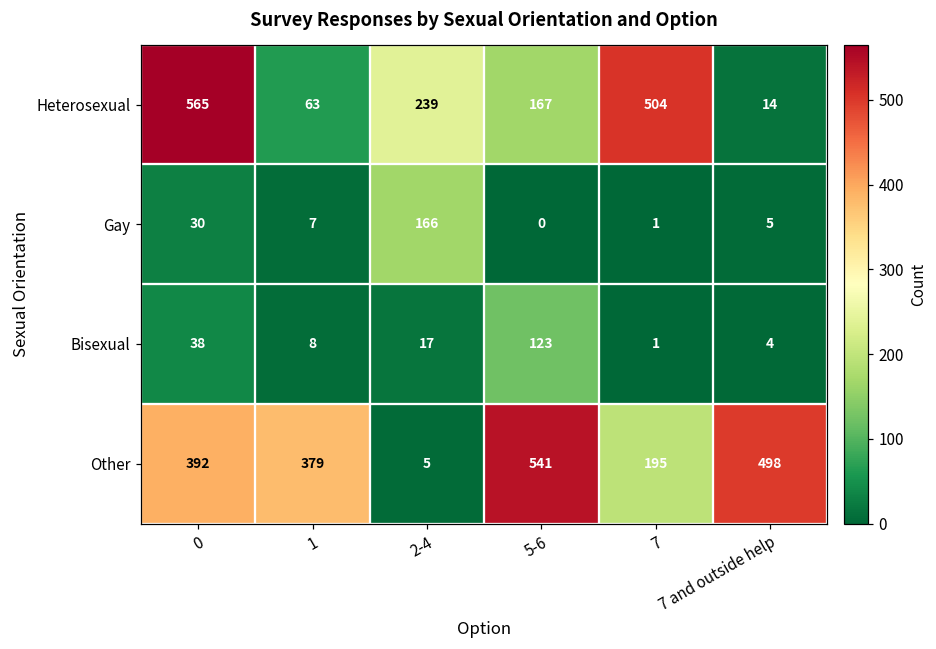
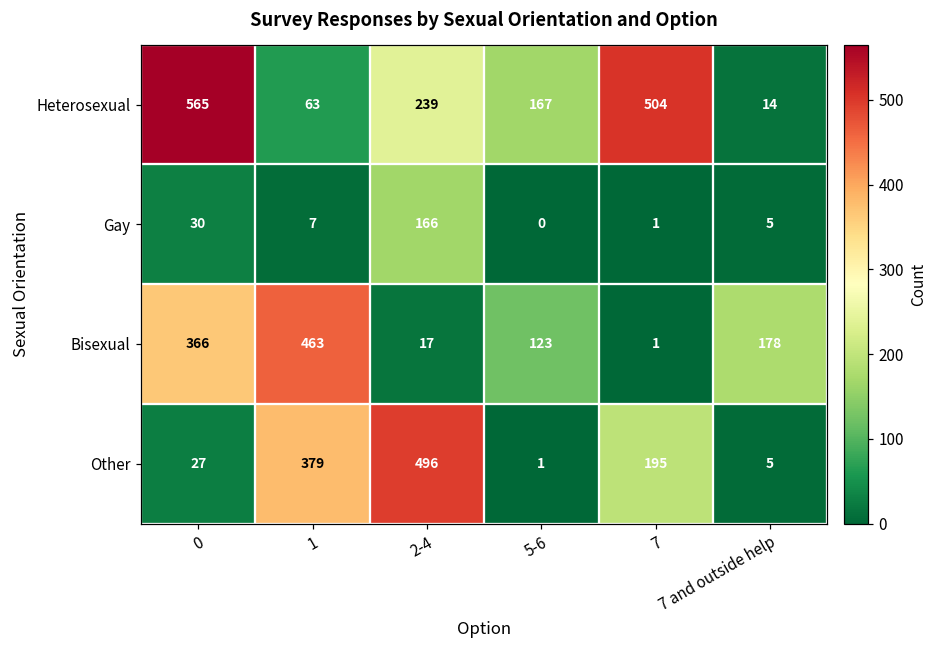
  {
    "Heterosexual": {
      "0": 565,
      "1": 63,
      "2-4": 239,
      "5-6": 167,
      "7": 504,
      "7 and outside help": 14
    },
    "Gay": {
      "0": 30,
      "1": 7,
      "2-4": 166,
      "5-6": 0,
      "7": 1,
      "7 and outside help": 5
    },
    "Bisexual": {
-     "0": 38,
-     "1": 8,
+     "0": 366,
+     "1": 463,
      "2-4": 17,
      "5-6": 123,
      "7": 1,
-     "7 and outside help": 4
+     "7 and outside help": 178
    },
    "Other": {
-     "0": 392,
+     "0": 27,
      "1": 379,
-     "2-4": 5,
-     "5-6": 541,
+     "2-4": 496,
+     "5-6": 1,
      "7": 195,
-     "7 and outside help": 498
+     "7 and outside help": 5
    }
  }
